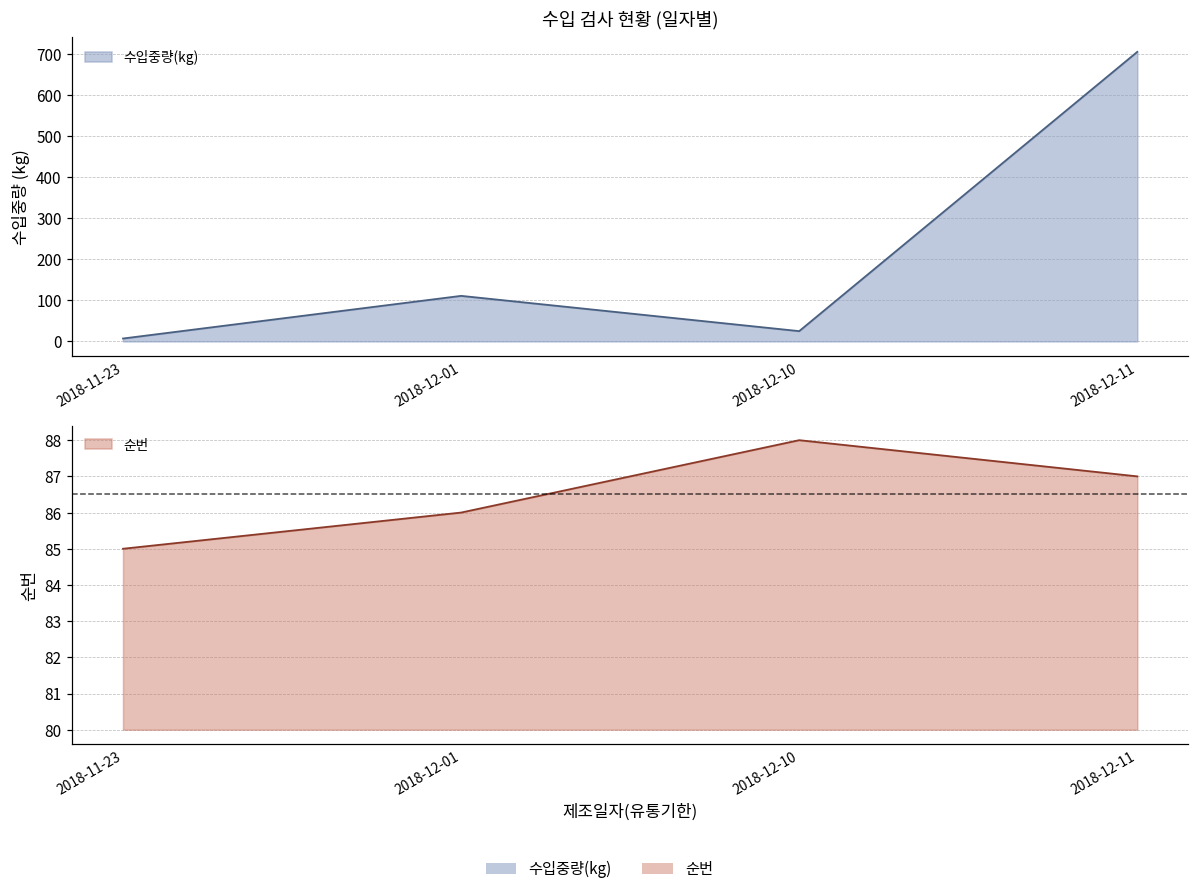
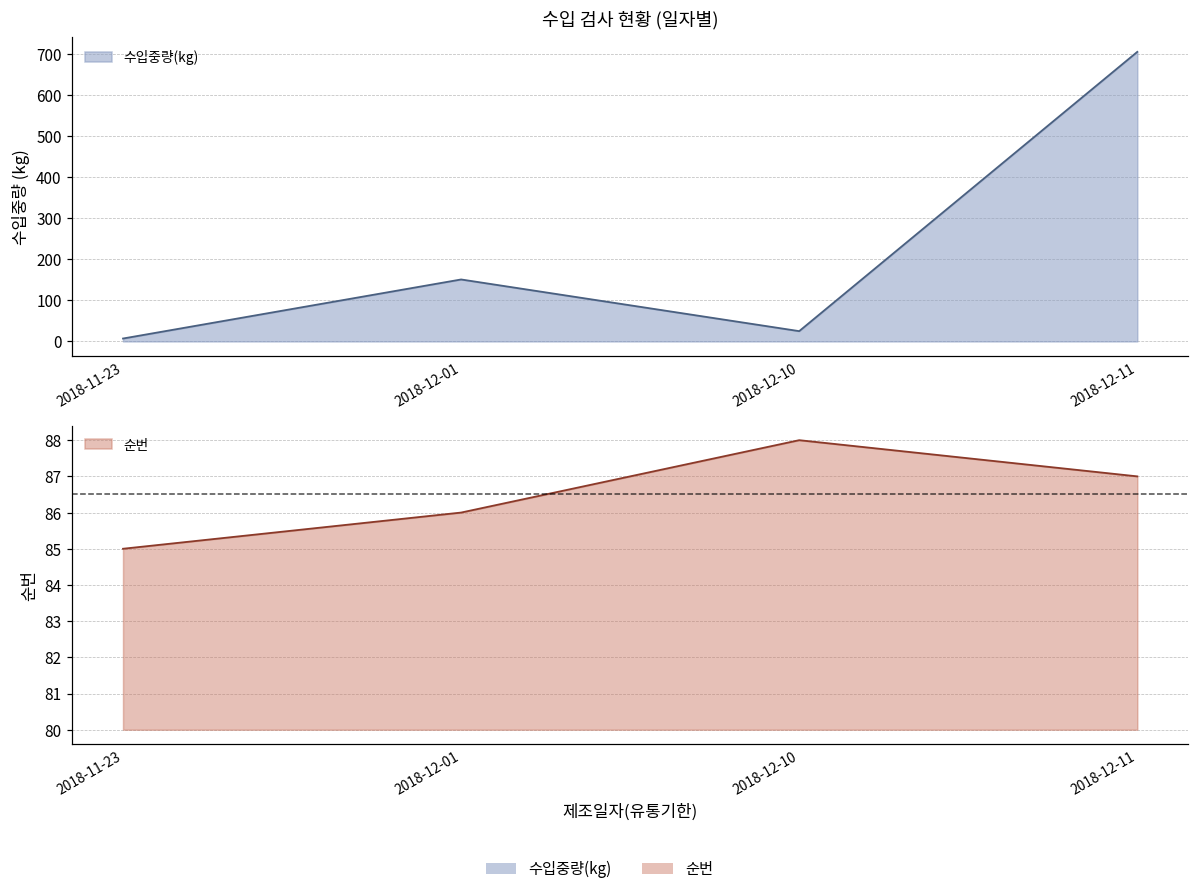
  {
    "수입 검사 현황 (일자별)": {
      "2018-11-23": 10,
-     "2018-12-01": 110,
+     "2018-12-01": 150,
      "2018-12-10": 30,
      "2018-12-11": 710
    }
  }
